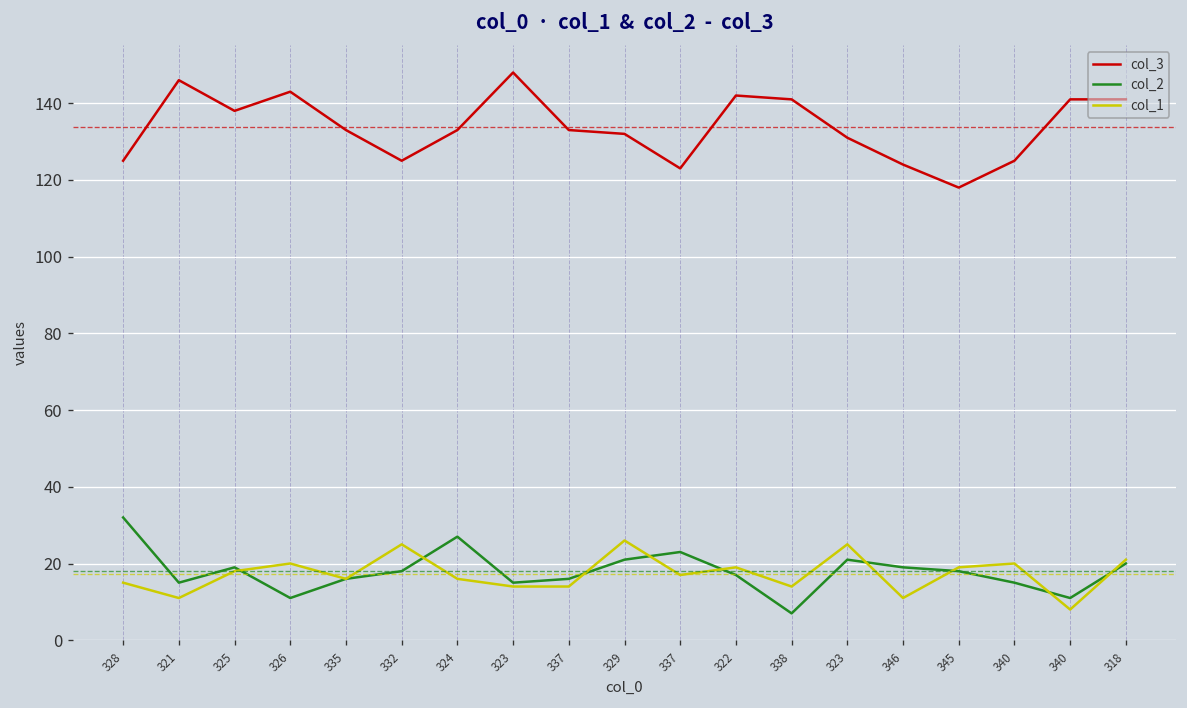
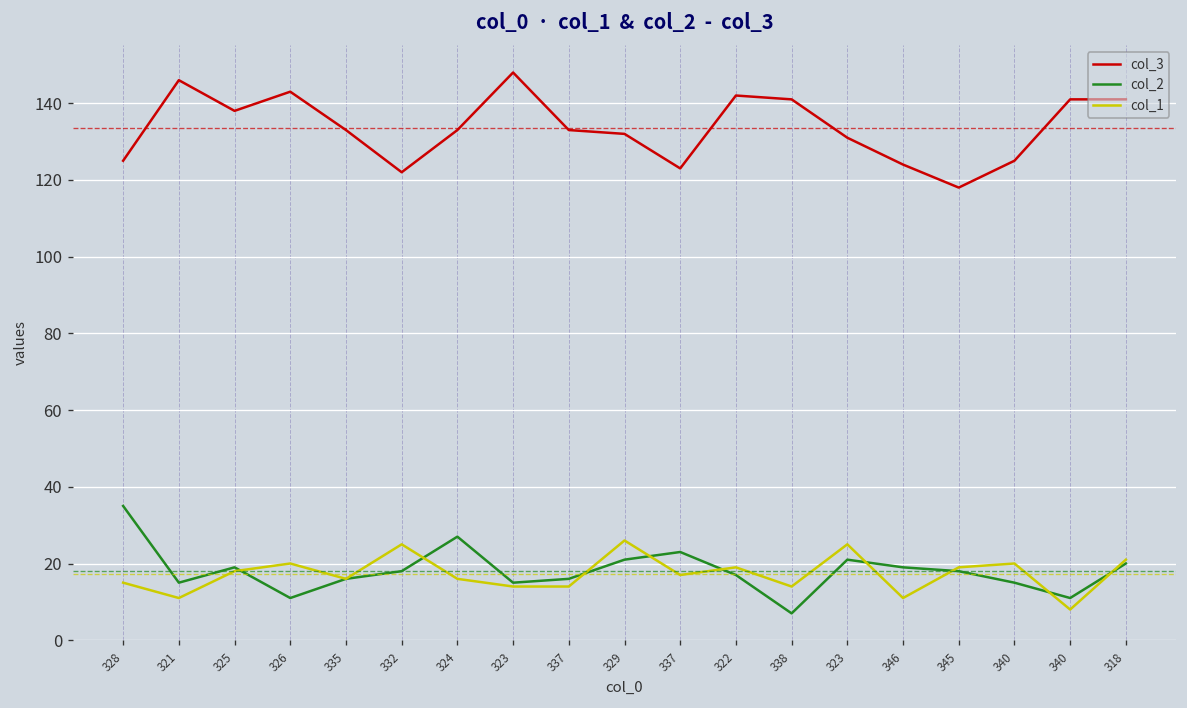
  {
    "col_3": {
      "328": 125,
      "321": 146,
      "325": 138,
      "326": 143,
      "335": 133,
-     "332": 125,
+     "332": 122,
      "324": 133,
      "329": 132,
      "322": 142,
      "338": 141,
      "346": 124,
      "345": 118
    },
    "col_2": {
-     "328": 32,
+     "328": 35,
      "321": 15,
      "325": 19,
      "326": 11,
      "332": 18,
      "324": 27,
      "329": 21,
      "322": 17,
      "338": 7,
      "346": 19,
      "345": 18,
      "318": 20
    },
    "col_1": {
      "328": 15,
      "321": 11,
      "325": 18,
      "326": 20,
      "332": 25,
      "324": 16,
      "329": 26,
      "322": 19,
      "338": 14,
      "346": 11,
      "345": 19,
      "318": 21
    }
  }
